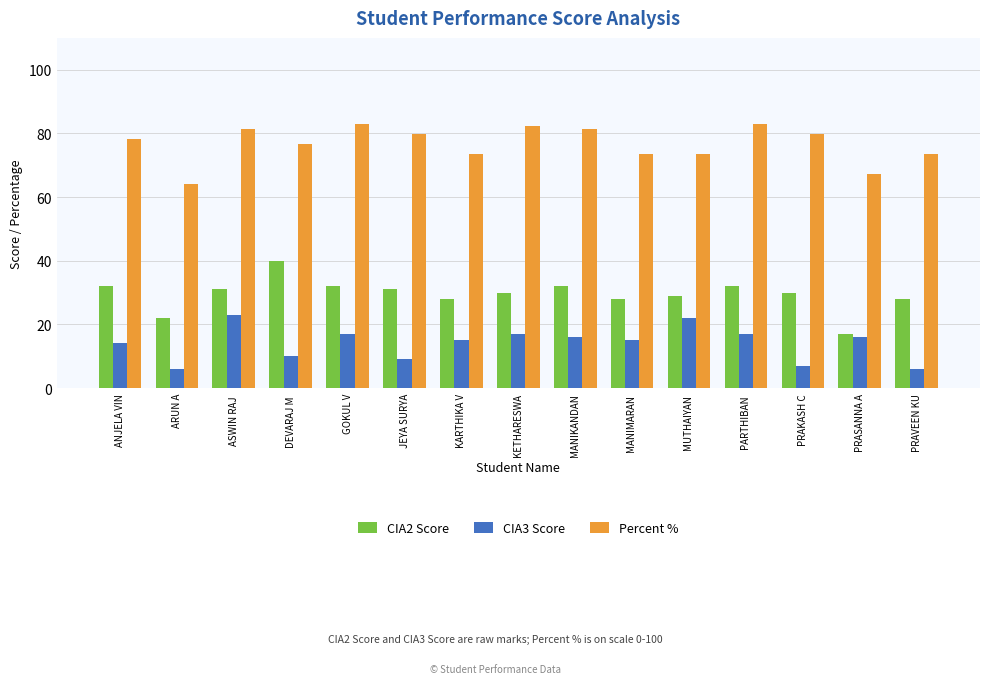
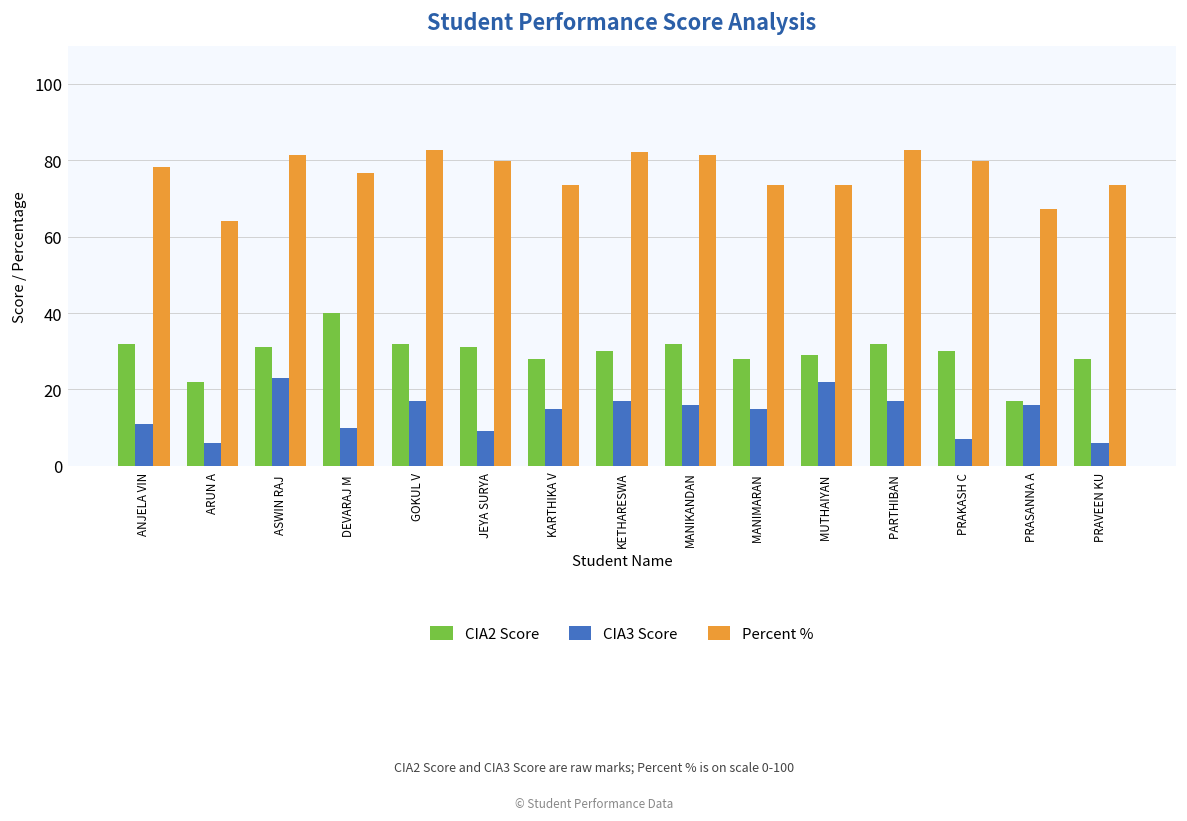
  {
    "CIA2 Score": {
      "ANJELA VIN": 32,
      "ARUN A": 22,
      "ASWIN RAJ": 31,
      "DEVARAJ M": 40,
      "GOKUL V": 32,
      "JEYA SURYA": 31,
      "KARTHIKA V": 28,
      "KETHARESWA": 30,
      "MANIKANDAN": 32,
      "MANIMARAN": 28,
      "MUTHAIYAN": 29,
      "PARTHIBAN": 32,
      "PRAKASH C": 30,
      "PRASANNA A": 17,
      "PRAVEEN KU": 28
    },
    "CIA3 Score": {
-     "ANJELA VIN": 14,
+     "ANJELA VIN": 11,
      "ARUN A": 6,
      "ASWIN RAJ": 23,
      "DEVARAJ M": 10,
      "GOKUL V": 17,
      "JEYA SURYA": 9,
      "KARTHIKA V": 15,
      "KETHARESWA": 17,
      "MANIKANDAN": 16,
      "MANIMARAN": 15,
      "MUTHAIYAN": 22,
      "PARTHIBAN": 17,
      "PRAKASH C": 7,
      "PRASANNA A": 16,
      "PRAVEEN KU": 6
    },
    "Percent %": {
      "ANJELA VIN": 78,
      "ARUN A": 64,
      "ASWIN RAJ": 81,
      "DEVARAJ M": 77,
      "GOKUL V": 83,
      "JEYA SURYA": 80,
      "KARTHIKA V": 73,
      "KETHARESWA": 82,
      "MANIKANDAN": 81,
      "MANIMARAN": 73,
      "MUTHAIYAN": 73,
      "PARTHIBAN": 83,
      "PRAKASH C": 80,
      "PRASANNA A": 67,
      "PRAVEEN KU": 73
    }
  }
